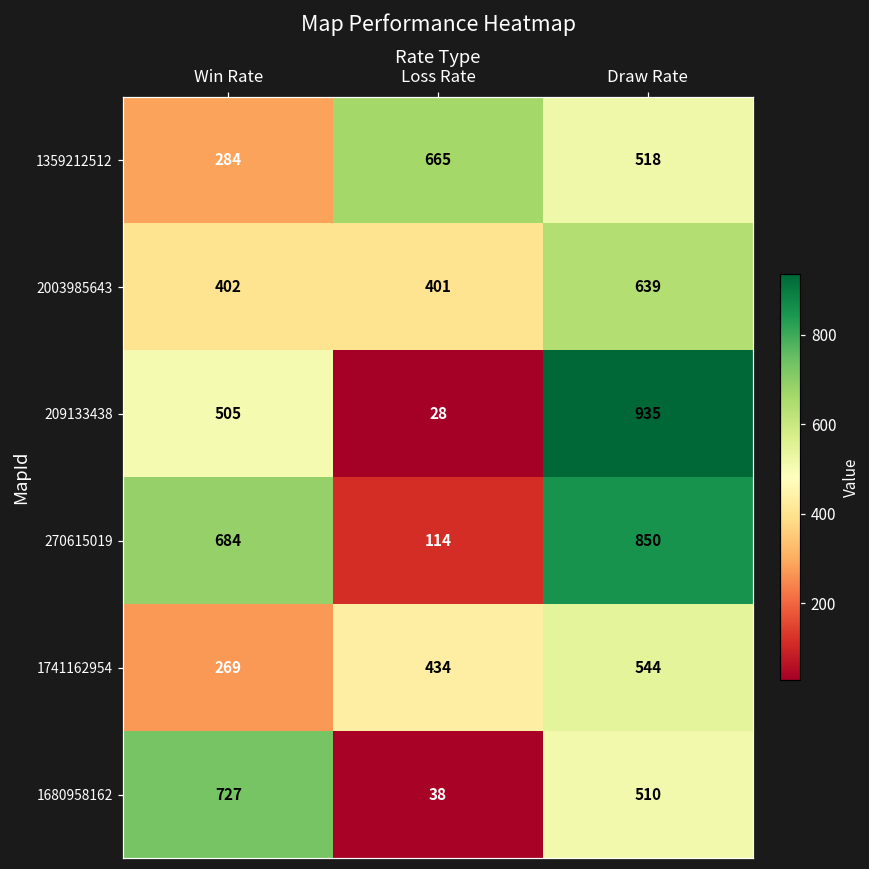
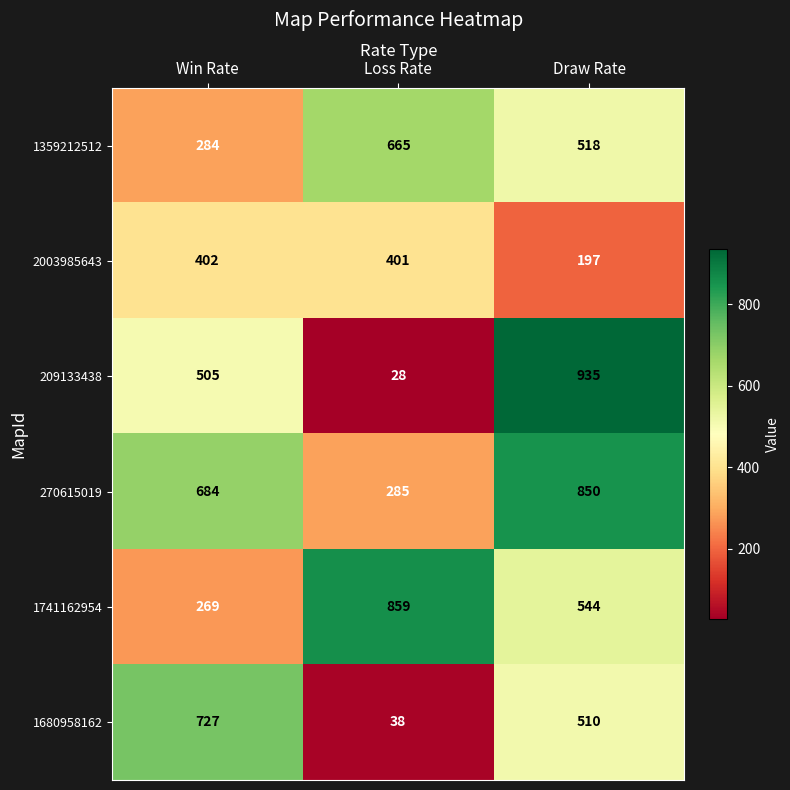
  {
    "1359212512": {
      "Win Rate": 284,
      "Loss Rate": 665,
      "Draw Rate": 518
    },
    "2003985643": {
      "Win Rate": 402,
      "Loss Rate": 401,
-     "Draw Rate": 639
+     "Draw Rate": 197
    },
    "209133438": {
      "Win Rate": 505,
      "Loss Rate": 28,
      "Draw Rate": 935
    },
    "270615019": {
      "Win Rate": 684,
-     "Loss Rate": 114,
+     "Loss Rate": 285,
      "Draw Rate": 850
    },
    "1741162954": {
      "Win Rate": 269,
-     "Loss Rate": 434,
+     "Loss Rate": 859,
      "Draw Rate": 544
    },
    "1680958162": {
      "Win Rate": 727,
      "Loss Rate": 38,
      "Draw Rate": 510
    }
  }
